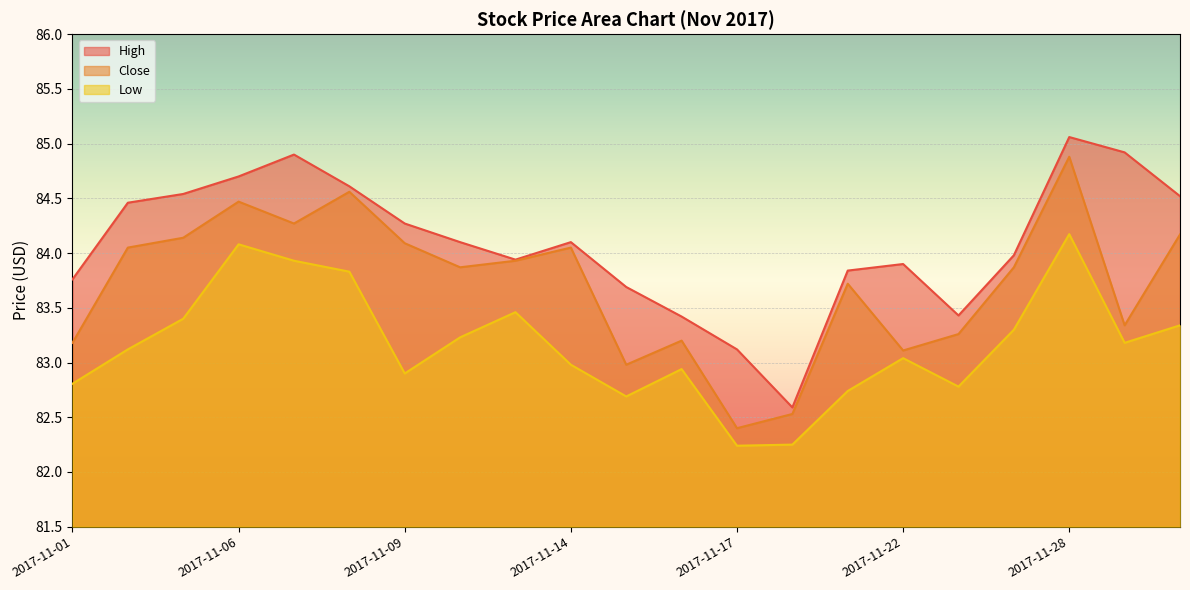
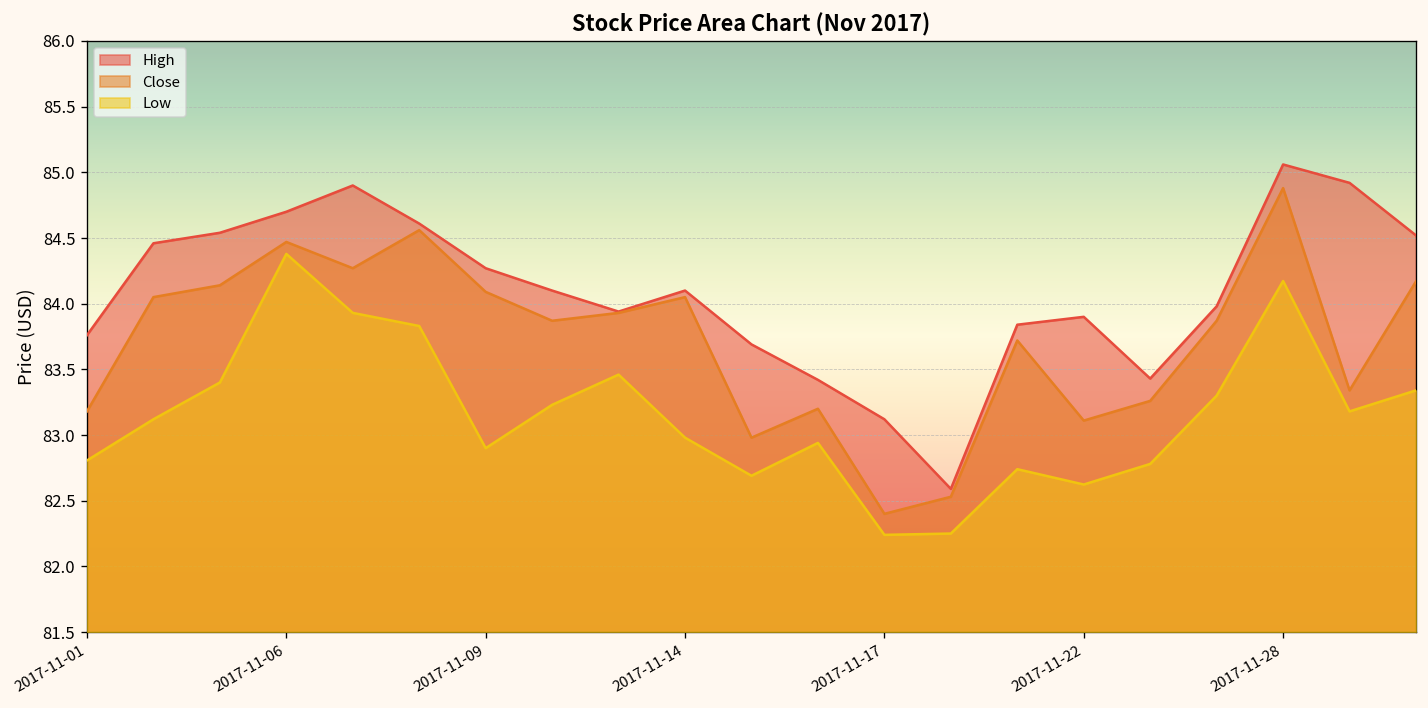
  {
    "Low": {
      "2017-11-01": 82.81,
-     "2017-11-06": 84.08,
+     "2017-11-06": 84.38,
      "2017-11-09": 82.90,
      "2017-11-14": 82.98,
      "2017-11-17": 82.24,
-     "2017-11-22": 83.04,
+     "2017-11-22": 82.62,
      "2017-11-28": 84.17
    }
  }
